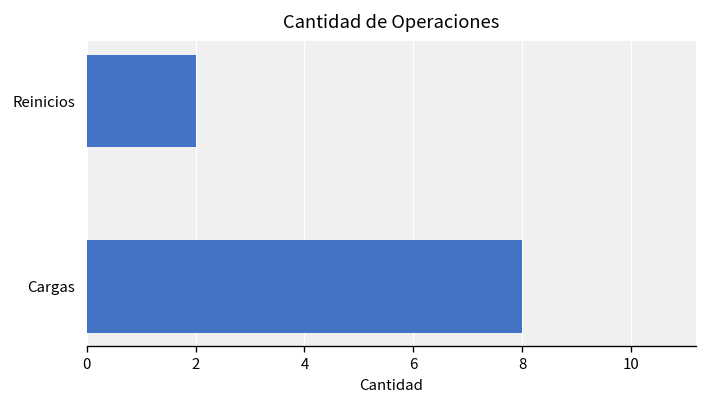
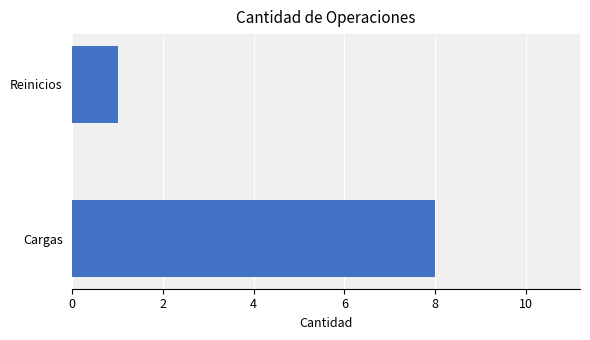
  {
-   "Reinicios": 2,
+   "Reinicios": 1,
    "Cargas": 8
  }
